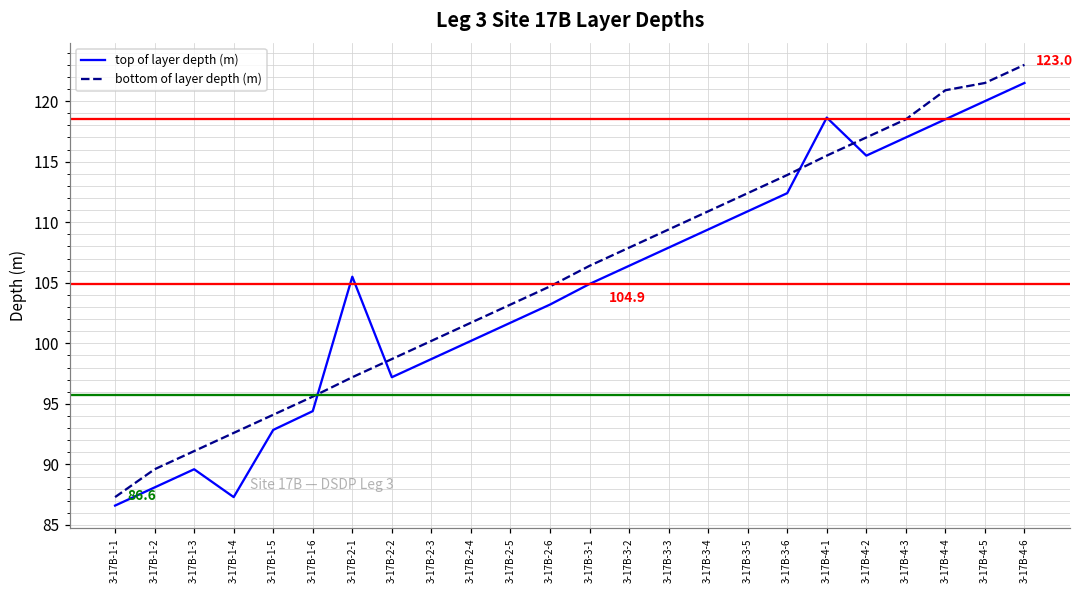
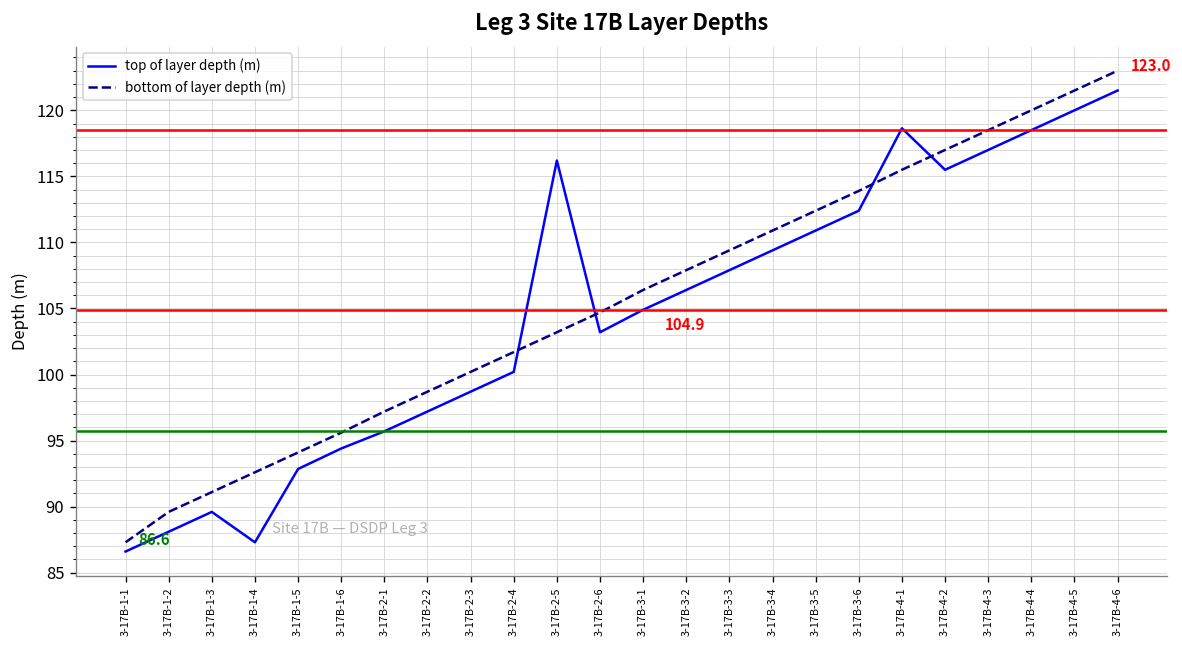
  {
    "top of layer depth (m)": {
      "3-17B-1-3": 89.6,
      "3-17B-1-5": 92.9,
      "3-17B-1-6": 94.4,
-     "3-17B-2-1": 105.5,
+     "3-17B-2-1": 95.7,
      "3-17B-2-2": 97.2,
      "3-17B-2-3": 98.7,
      "3-17B-2-4": 100.2,
-     "3-17B-2-5": 101.7,
+     "3-17B-2-5": 116.2,
      "3-17B-2-6": 103.2,
      "3-17B-3-2": 106.4,
      "3-17B-3-3": 107.9,
      "3-17B-3-4": 109.4,
      "3-17B-3-5": 110.9,
      "3-17B-3-6": 112.4,
      "3-17B-4-1": 118.6,
      "3-17B-4-2": 115.5,
      "3-17B-4-3": 117.0,
      "3-17B-4-4": 118.5,
      "3-17B-4-5": 120.0,
      "3-17B-4-6": 121.5
    },
    "bottom of layer depth (m)": {
      "3-17B-1-1": 87.3,
      "3-17B-1-2": 89.6,
      "3-17B-1-3": 91.1,
      "3-17B-1-4": 92.6,
      "3-17B-1-5": 94.1,
      "3-17B-1-6": 95.6,
      "3-17B-2-1": 97.2,
      "3-17B-2-2": 98.7,
      "3-17B-2-3": 100.2,
      "3-17B-2-4": 101.7,
      "3-17B-2-5": 103.2,
      "3-17B-2-6": 104.7,
      "3-17B-3-1": 106.4,
      "3-17B-3-2": 107.9,
      "3-17B-3-3": 109.4,
      "3-17B-3-4": 110.9,
      "3-17B-3-5": 112.4,
      "3-17B-3-6": 113.9,
      "3-17B-4-1": 115.5,
      "3-17B-4-2": 117.0,
      "3-17B-4-3": 118.5,
-     "3-17B-4-4": 120.9,
+     "3-17B-4-4": 120.0,
      "3-17B-4-5": 121.5
    }
  }
